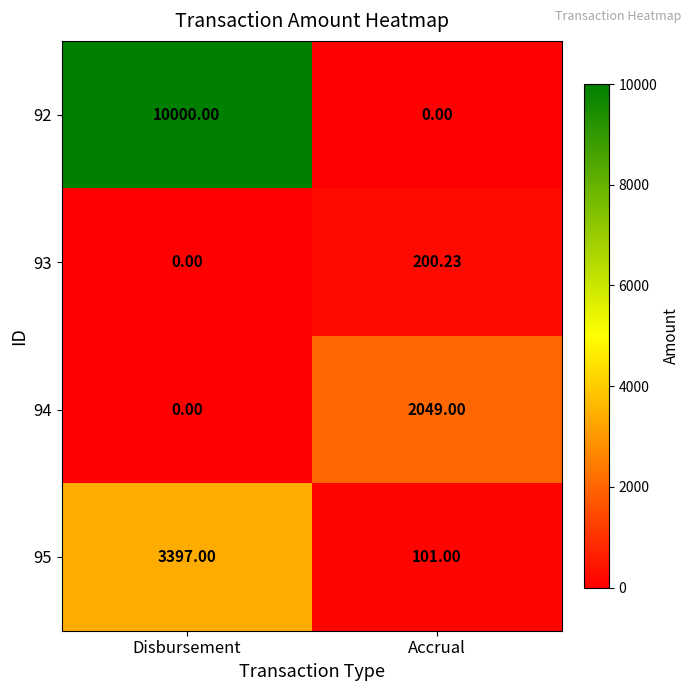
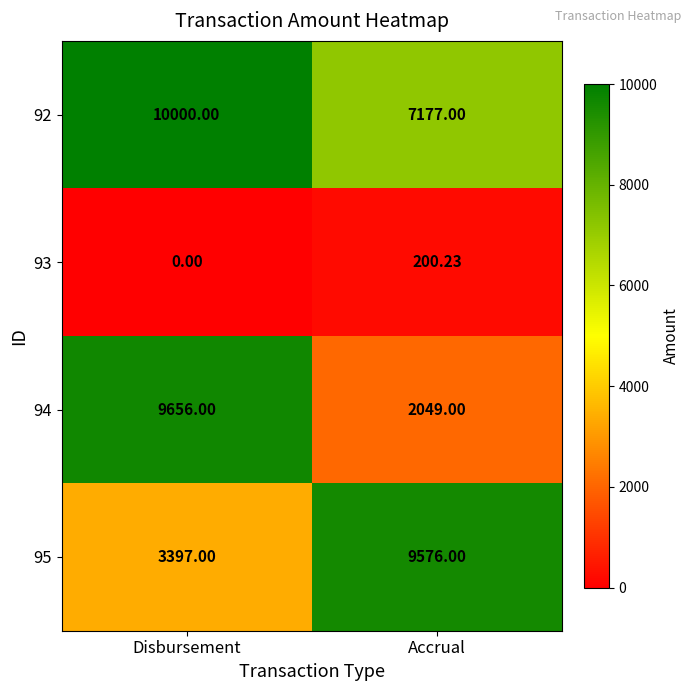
  {
    "92": {
      "Disbursement": 10000.00,
-     "Accrual": 0.00
+     "Accrual": 7177.00
    },
    "93": {
      "Disbursement": 0.00,
      "Accrual": 200.23
    },
    "94": {
-     "Disbursement": 0.00,
+     "Disbursement": 9656.00,
      "Accrual": 2049.00
    },
    "95": {
      "Disbursement": 3397.00,
-     "Accrual": 101.00
+     "Accrual": 9576.00
    }
  }
